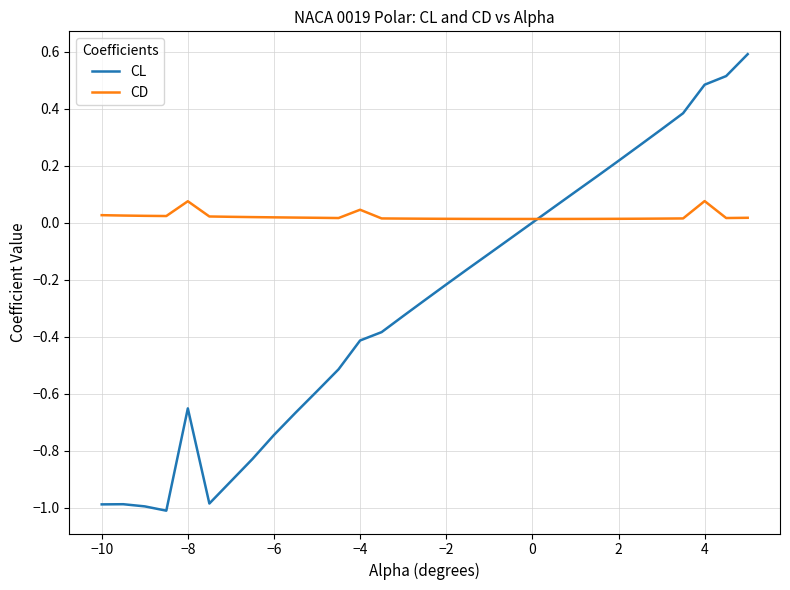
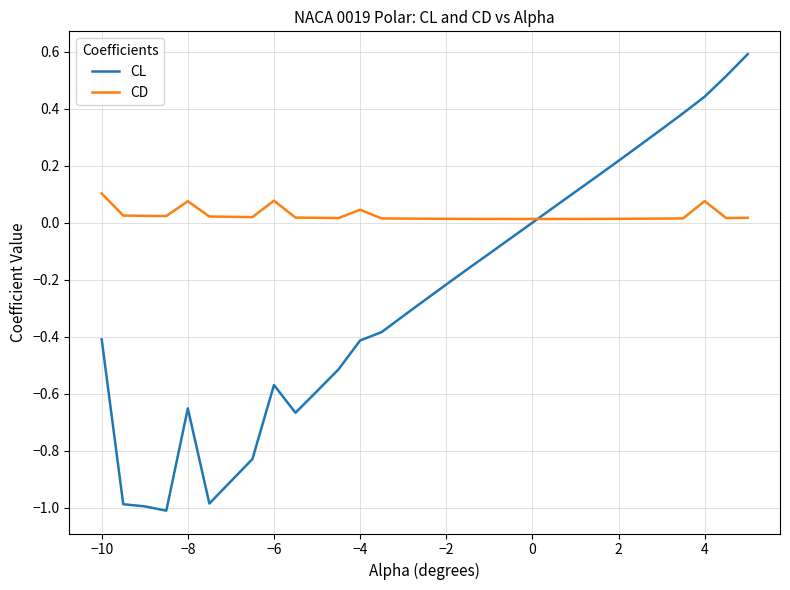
  {
    "CL": {
-     "−10": -0.99,
+     "−10": -0.41,
      "−8": -0.65,
-     "−6": -0.75,
+     "−6": -0.57,
      "−4": -0.41,
      "−2": -0.22,
      "0": 0.00,
      "2": 0.22,
-     "4": 0.48
+     "4": 0.44
    },
    "CD": {
-     "−10": 0.03,
+     "−10": 0.10,
      "−8": 0.08,
-     "−6": 0.02,
+     "−6": 0.08,
      "−4": 0.05,
      "−2": 0.01,
      "0": 0.01,
      "2": 0.01,
      "4": 0.08
    }
  }
